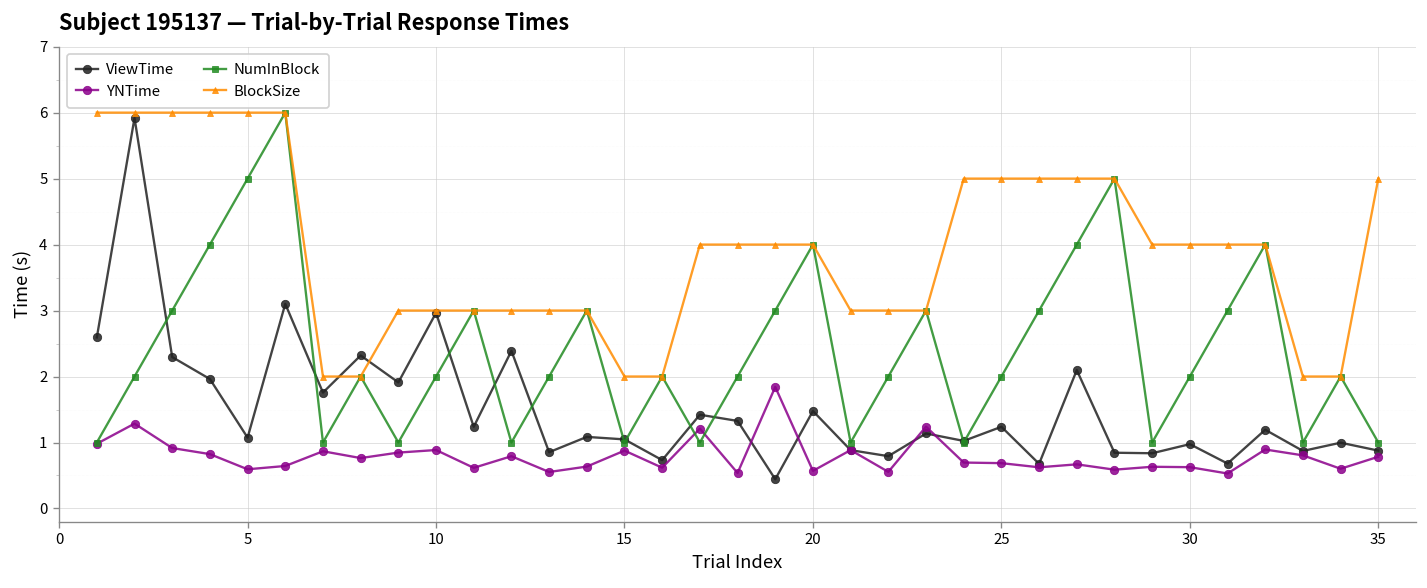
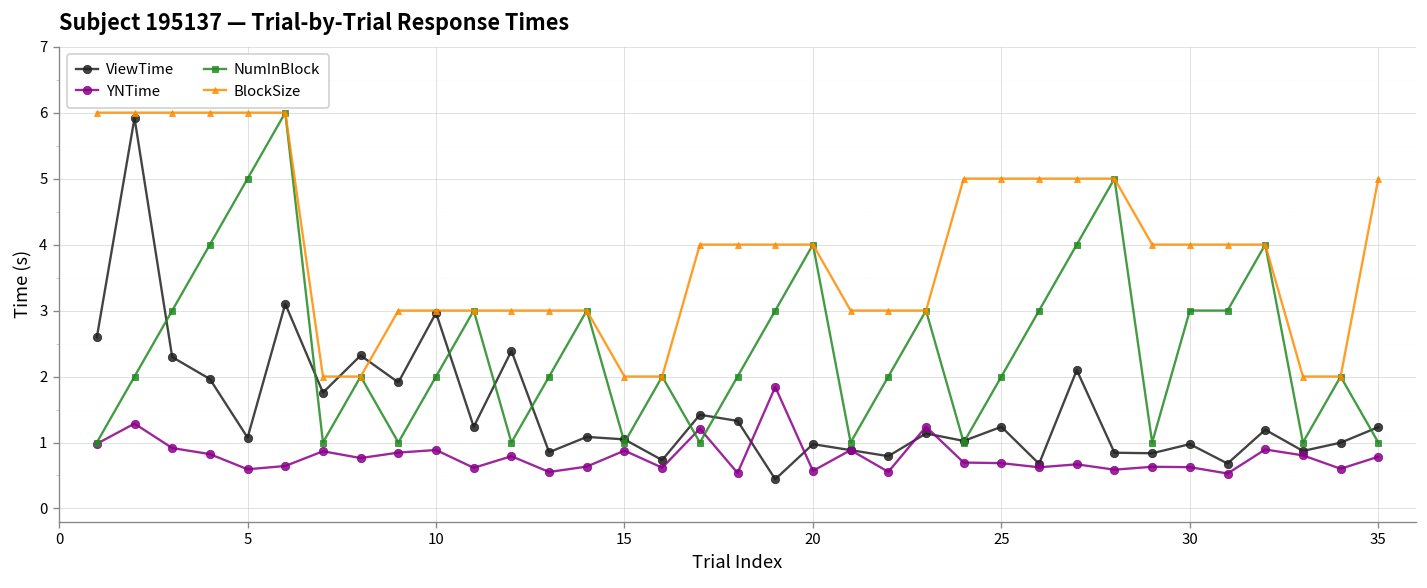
  {
    "ViewTime": {
      "5": 1.1,
      "15": 1.0,
-     "20": 1.5,
+     "20": 1.0,
      "25": 1.2,
      "30": 1.0,
-     "35": 0.9
+     "35": 1.2
    },
    "YNTime": {
      "5": 0.6,
      "10": 0.9,
      "15": 0.9,
      "20": 0.6,
      "25": 0.7,
      "30": 0.6,
      "35": 0.8
    },
    "NumInBlock": {
      "5": 5,
      "10": 2,
      "15": 1,
      "25": 2,
-     "30": 2,
+     "30": 3,
      "35": 1
    },
    "BlockSize": {
      "5": 6.0,
      "15": 2.0,
      "25": 5.0,
      "30": 4.0,
      "35": 5.0
    }
  }
